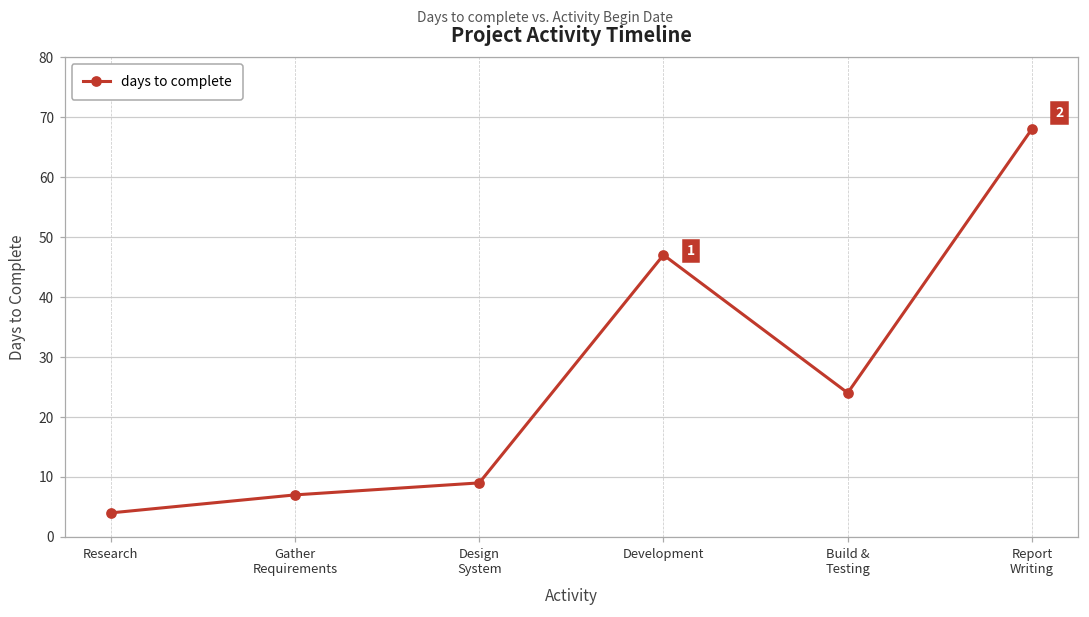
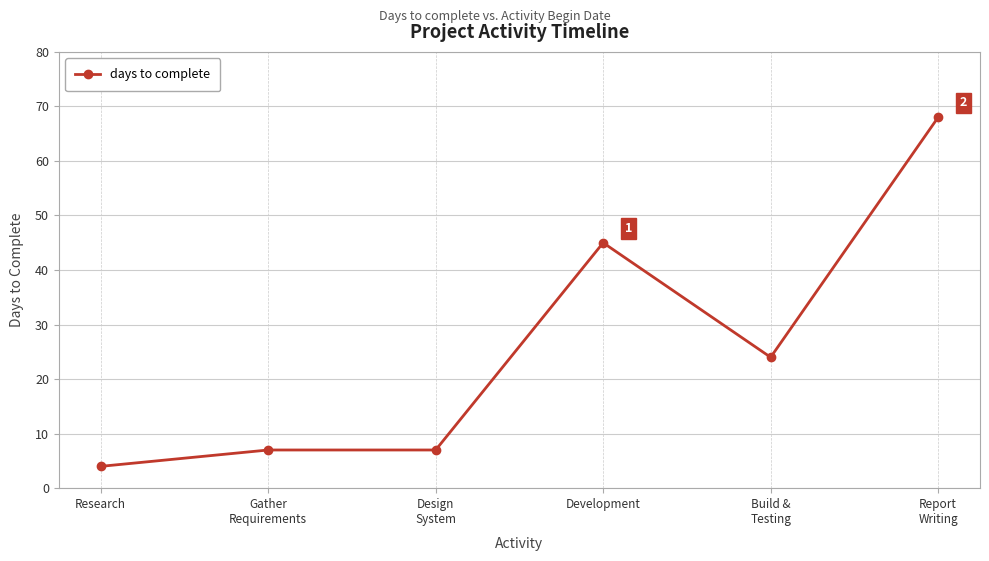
  {
    "Research": 4,
    "Gather Requirements": 7,
-   "Design System": 9,
-   "Development": 47,
+   "Design System": 7,
+   "Development": 45,
    "Build & Testing": 24
  }
